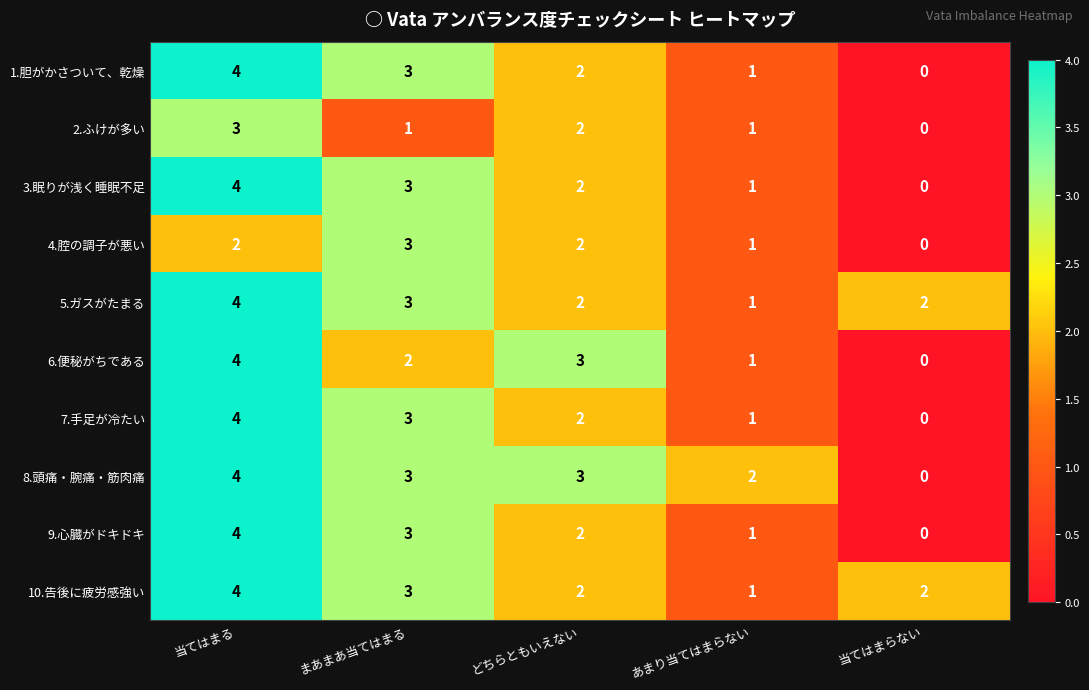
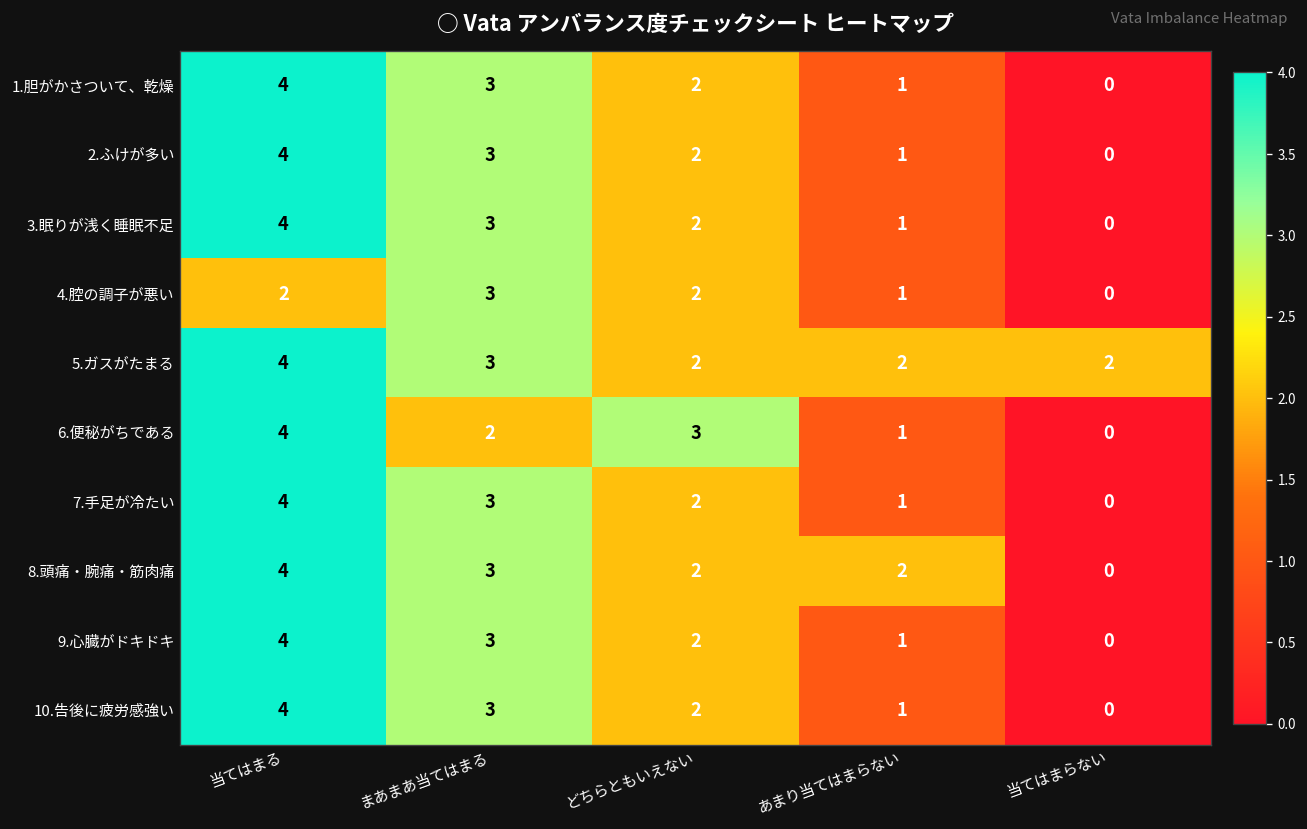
  {
    "1.胆がかさついて、乾燥": {
      "当てはまる": 4,
      "まあまあ当てはまる": 3,
      "どちらともいえない": 2,
      "あまり当てはまらない": 1,
      "当てはまらない": 0
    },
    "2.ふけが多い": {
-     "当てはまる": 3,
-     "まあまあ当てはまる": 1,
+     "当てはまる": 4,
+     "まあまあ当てはまる": 3,
      "どちらともいえない": 2,
      "あまり当てはまらない": 1,
      "当てはまらない": 0
    },
    "3.眠りが浅く睡眠不足": {
      "当てはまる": 4,
      "まあまあ当てはまる": 3,
      "どちらともいえない": 2,
      "あまり当てはまらない": 1,
      "当てはまらない": 0
    },
    "4.腔の調子が悪い": {
      "当てはまる": 2,
      "まあまあ当てはまる": 3,
      "どちらともいえない": 2,
      "あまり当てはまらない": 1,
      "当てはまらない": 0
    },
    "5.ガスがたまる": {
      "当てはまる": 4,
      "まあまあ当てはまる": 3,
      "どちらともいえない": 2,
-     "あまり当てはまらない": 1,
+     "あまり当てはまらない": 2,
      "当てはまらない": 2
    },
    "6.便秘がちである": {
      "当てはまる": 4,
      "まあまあ当てはまる": 2,
      "どちらともいえない": 3,
      "あまり当てはまらない": 1,
      "当てはまらない": 0
    },
    "7.手足が冷たい": {
      "当てはまる": 4,
      "まあまあ当てはまる": 3,
      "どちらともいえない": 2,
      "あまり当てはまらない": 1,
      "当てはまらない": 0
    },
    "8.頭痛・腕痛・筋肉痛": {
      "当てはまる": 4,
      "まあまあ当てはまる": 3,
-     "どちらともいえない": 3,
+     "どちらともいえない": 2,
      "あまり当てはまらない": 2,
      "当てはまらない": 0
    },
    "9.心臓がドキドキ": {
      "当てはまる": 4,
      "まあまあ当てはまる": 3,
      "どちらともいえない": 2,
      "あまり当てはまらない": 1,
      "当てはまらない": 0
    },
    "10.告後に疲労感強い": {
      "当てはまる": 4,
      "まあまあ当てはまる": 3,
      "どちらともいえない": 2,
      "あまり当てはまらない": 1,
-     "当てはまらない": 2
+     "当てはまらない": 0
    }
  }
